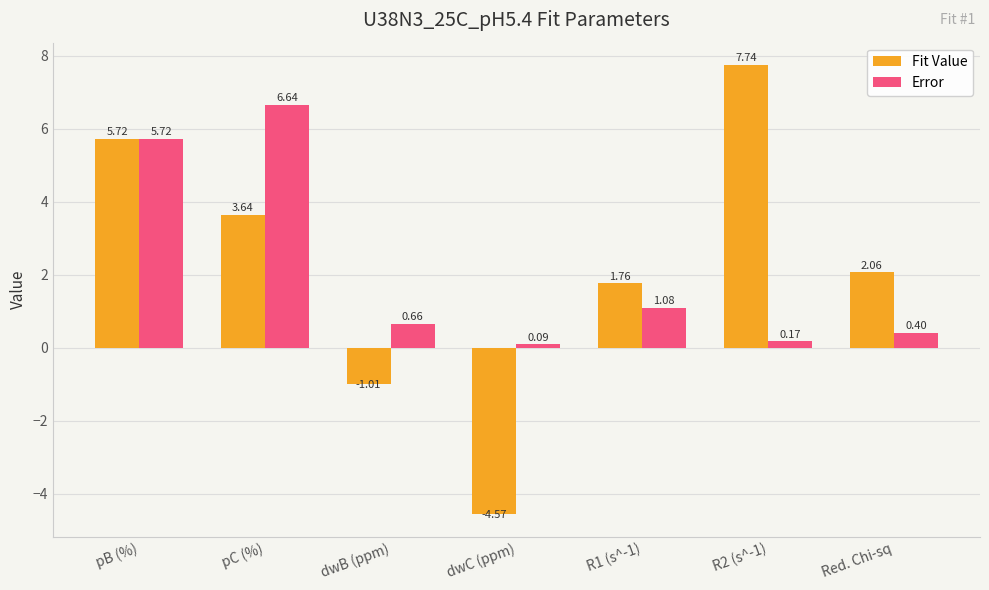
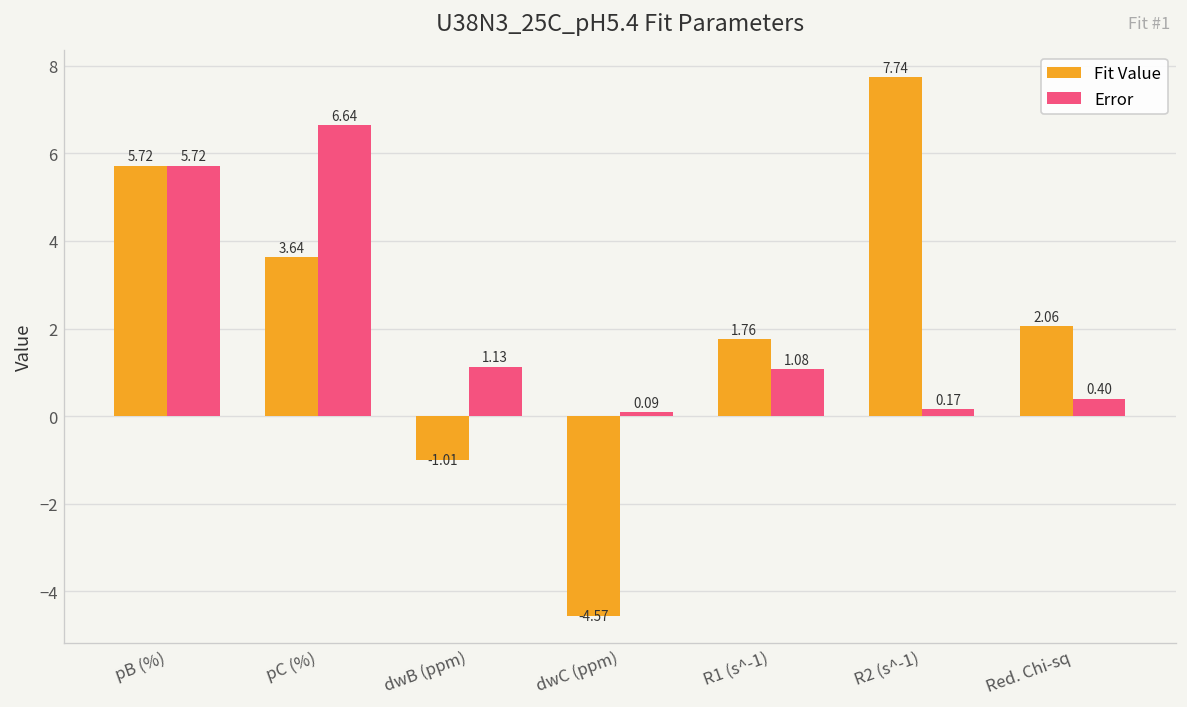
  {
    "Fit Value": {
      "pB (%)": 5.72,
      "pC (%)": 3.64,
      "dwB (ppm)": -1.01,
      "dwC (ppm)": -4.57,
      "R1 (s^-1)": 1.76,
      "R2 (s^-1)": 7.74,
      "Red. Chi-sq": 2.06
    },
    "Error": {
      "pB (%)": 5.72,
      "pC (%)": 6.64,
-     "dwB (ppm)": 0.66,
+     "dwB (ppm)": 1.13,
      "dwC (ppm)": 0.09,
      "R1 (s^-1)": 1.08,
      "R2 (s^-1)": 0.17,
      "Red. Chi-sq": 0.40
    }
  }
